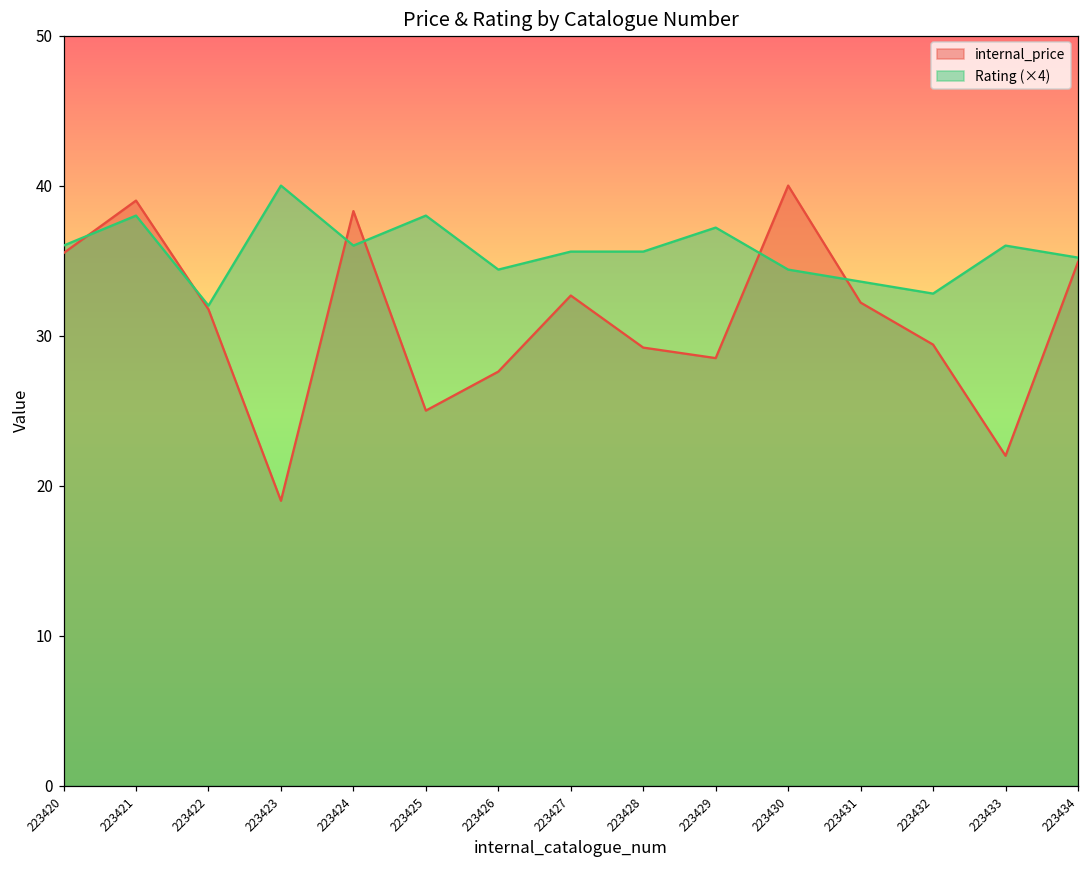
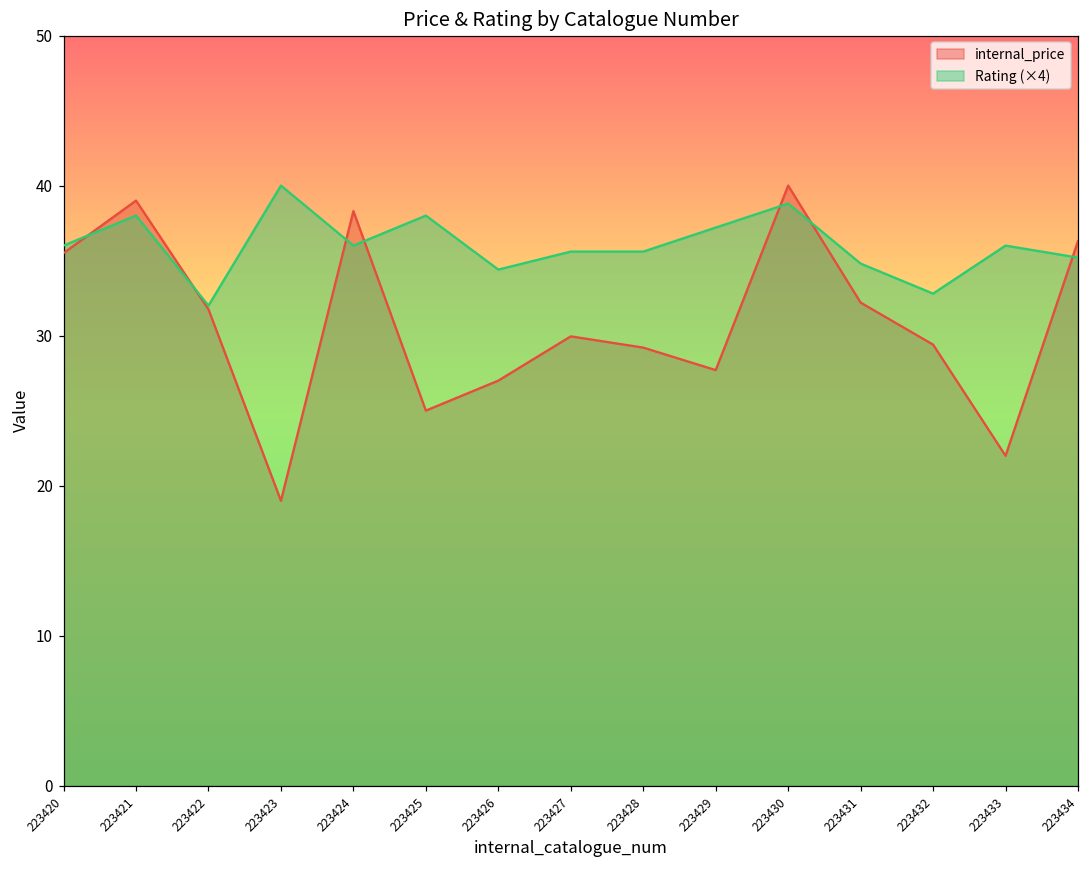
  {
    "internal_price": {
      "223420": 35.5,
      "223421": 39.0,
      "223422": 31.8,
      "223423": 19.0,
      "223424": 38.3,
      "223425": 25.0,
-     "223426": 27.6,
-     "223427": 32.7,
+     "223426": 27.0,
+     "223427": 30.0,
      "223428": 29.2,
-     "223429": 28.5,
+     "223429": 27.7,
      "223430": 40.0,
      "223431": 32.2,
      "223432": 29.4,
      "223433": 22.0,
-     "223434": 34.9
+     "223434": 36.3
    },
    "Rating (×4)": {
      "223420": 36.0,
      "223421": 38.0,
      "223422": 32.0,
      "223423": 40.0,
      "223424": 36.0,
      "223425": 38.0,
      "223426": 34.4,
      "223427": 35.6,
      "223428": 35.6,
      "223429": 37.2,
-     "223430": 34.4,
-     "223431": 33.6,
+     "223430": 38.8,
+     "223431": 34.8,
      "223432": 32.8,
      "223433": 36.0,
      "223434": 35.2
    }
  }
